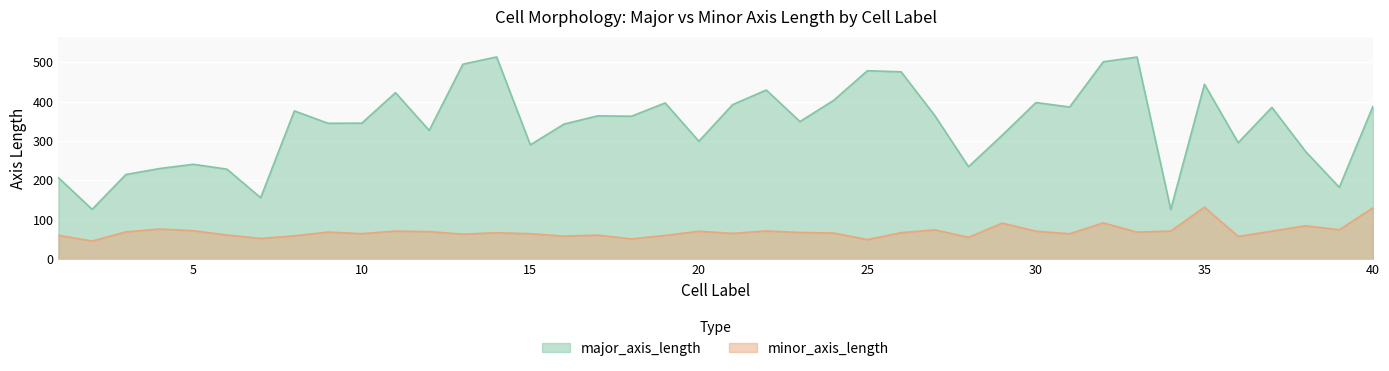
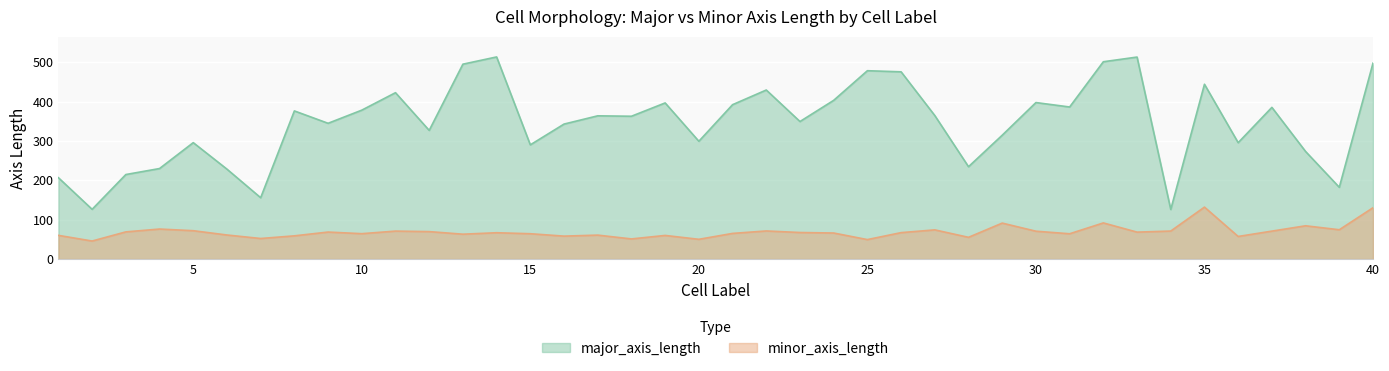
  {
    "major_axis_length": {
-     "5": 240,
-     "10": 350,
+     "5": 300,
+     "10": 380,
      "15": 290,
      "20": 300,
      "25": 480,
      "30": 400,
      "35": 440,
-     "40": 390
+     "40": 500
    },
    "minor_axis_length": {
      "5": 70,
      "10": 60,
      "15": 60,
-     "20": 70,
+     "20": 50,
      "25": 50,
      "30": 70,
      "35": 130,
      "40": 130
    }
  }
